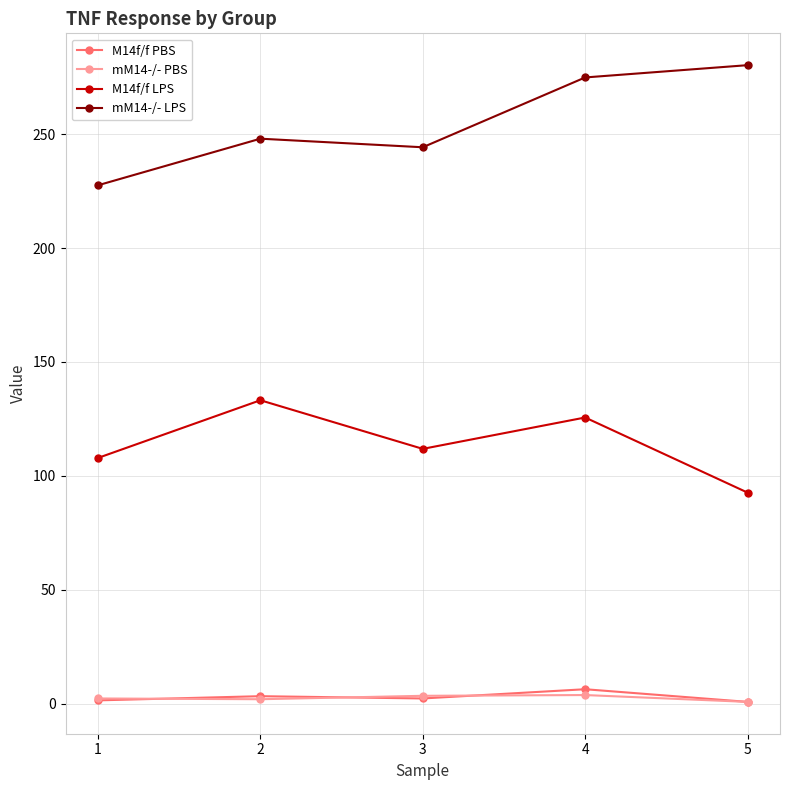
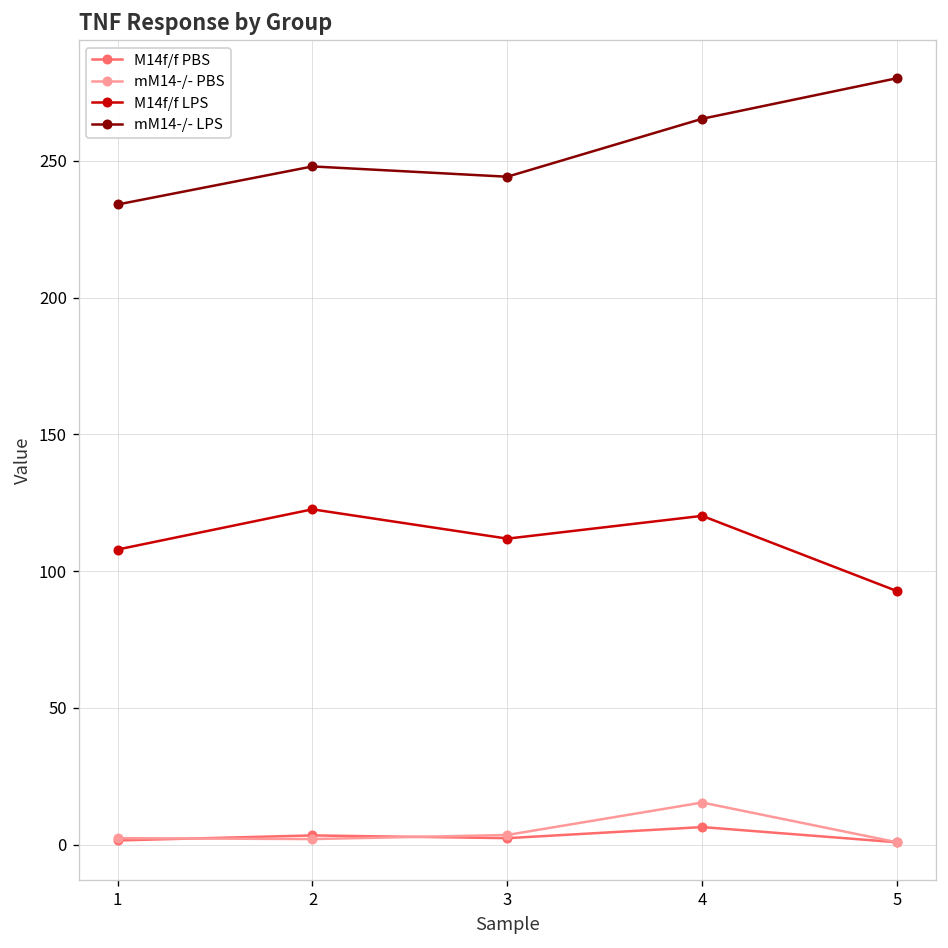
  {
    "M14f/f PBS": {
      "2": 3,
      "3": 2,
      "4": 6
    },
    "mM14-/- PBS": {
      "2": 2,
      "3": 4,
-     "4": 4
+     "4": 15
    },
    "M14f/f LPS": {
      "1": 108,
-     "2": 133,
+     "2": 123,
      "3": 112,
-     "4": 126,
+     "4": 120,
      "5": 93
    },
    "mM14-/- LPS": {
-     "1": 228,
+     "1": 234,
      "2": 248,
      "3": 244,
-     "4": 275,
+     "4": 265,
      "5": 280
    }
  }
